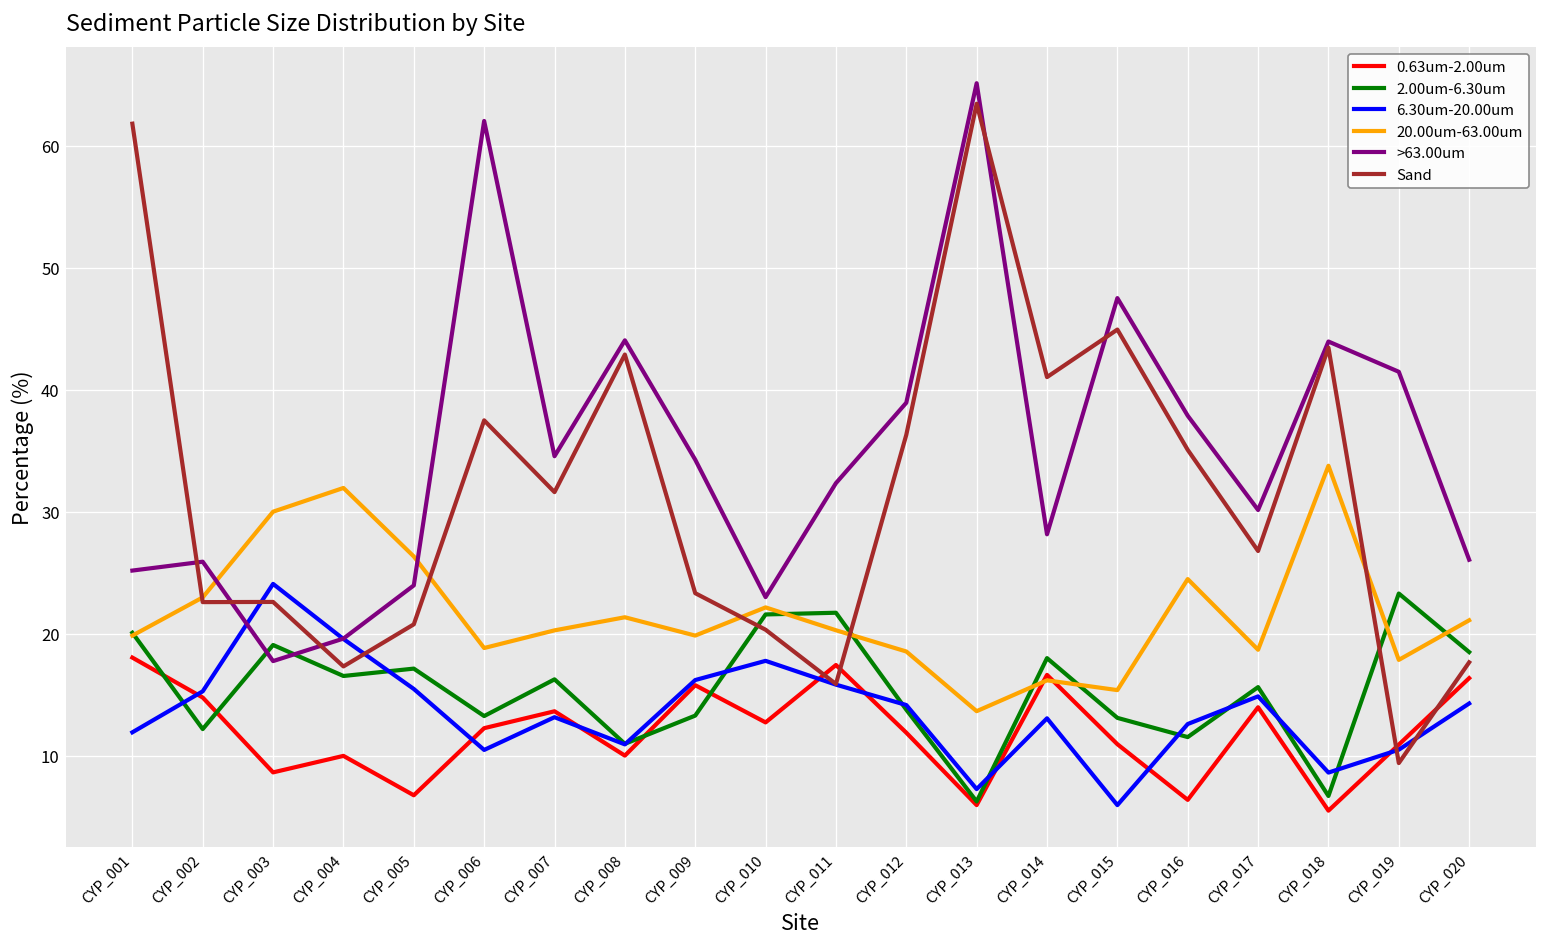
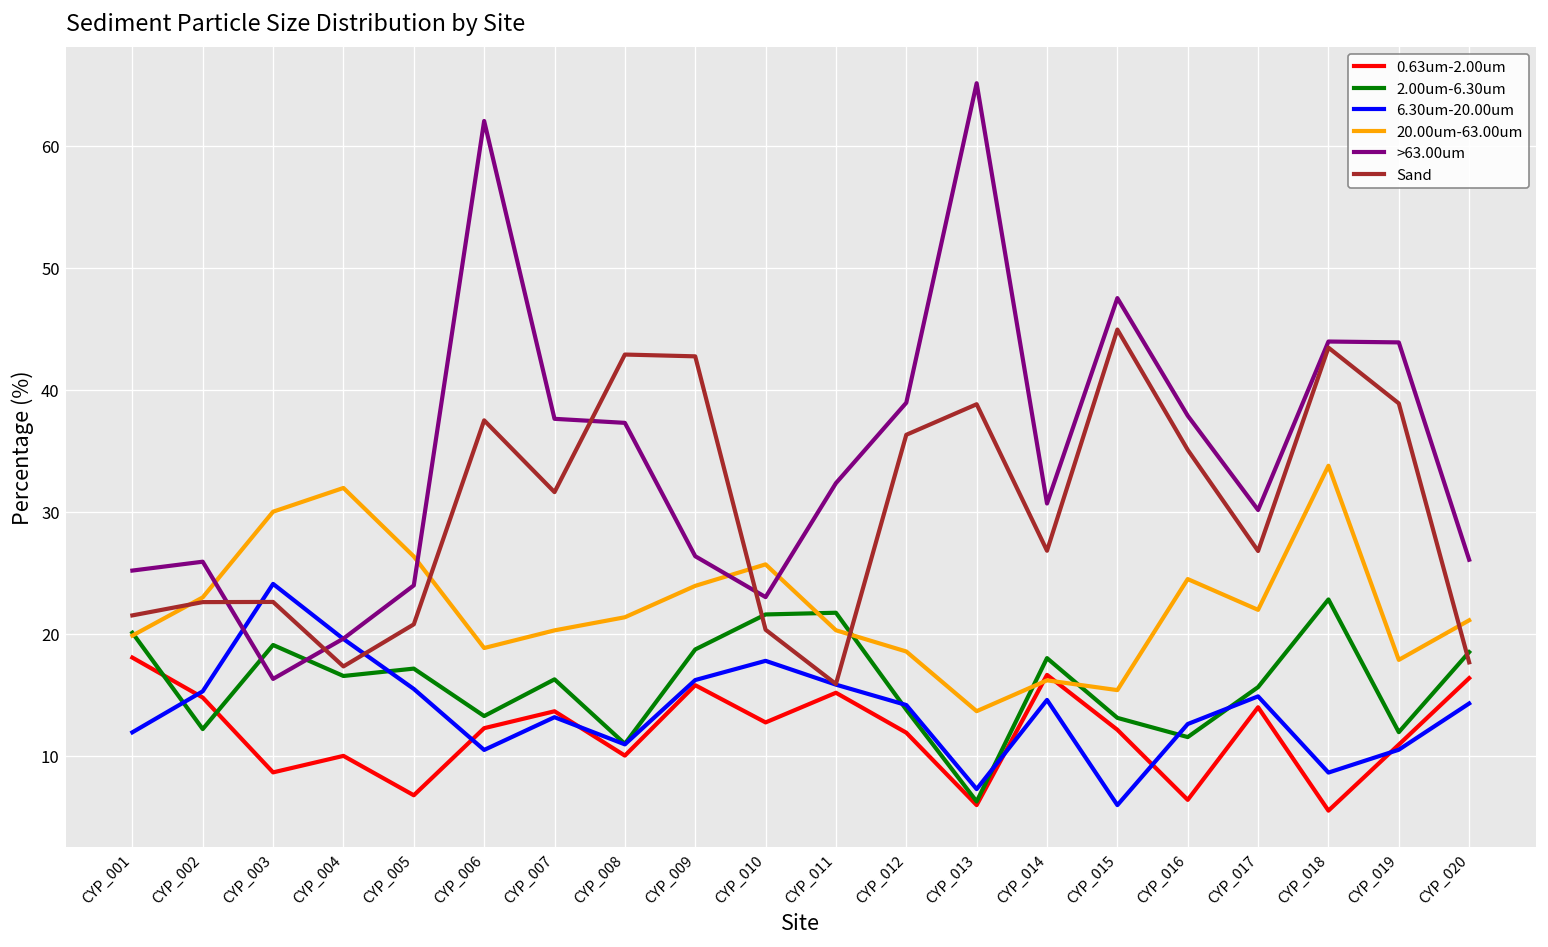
  {
    "0.63um-2.00um": {
      "CYP_001": 18.1,
      "CYP_002": 14.8,
      "CYP_003": 8.7,
      "CYP_004": 10.0,
      "CYP_005": 6.8,
      "CYP_006": 12.3,
      "CYP_007": 13.7,
      "CYP_008": 10.0,
      "CYP_009": 15.8,
      "CYP_010": 12.7,
-     "CYP_011": 17.5,
+     "CYP_011": 15.2,
      "CYP_012": 11.9,
      "CYP_013": 6.0,
      "CYP_014": 16.6,
-     "CYP_015": 11.0,
+     "CYP_015": 12.1,
      "CYP_016": 6.4,
      "CYP_017": 14.0,
      "CYP_018": 5.5,
      "CYP_019": 10.9,
      "CYP_020": 16.4
    },
    "2.00um-6.30um": {
      "CYP_002": 12.2,
      "CYP_003": 19.1,
      "CYP_004": 16.6,
      "CYP_005": 17.2,
      "CYP_006": 13.3,
      "CYP_007": 16.3,
-     "CYP_009": 13.3,
+     "CYP_009": 18.7,
      "CYP_010": 21.6,
      "CYP_011": 21.7,
      "CYP_012": 13.8,
      "CYP_013": 6.3,
      "CYP_014": 18.0,
      "CYP_015": 13.1,
      "CYP_016": 11.5,
      "CYP_017": 15.6,
-     "CYP_018": 6.7,
-     "CYP_019": 23.3,
+     "CYP_018": 22.8,
+     "CYP_019": 11.9,
      "CYP_020": 18.5
    },
    "6.30um-20.00um": {
      "CYP_001": 11.9,
      "CYP_002": 15.3,
      "CYP_003": 24.1,
      "CYP_005": 15.5,
      "CYP_006": 10.5,
      "CYP_007": 13.2,
      "CYP_009": 16.2,
      "CYP_010": 17.8,
      "CYP_012": 14.2,
      "CYP_013": 7.3,
-     "CYP_014": 13.1,
+     "CYP_014": 14.6,
      "CYP_015": 6.0,
      "CYP_016": 12.6,
      "CYP_017": 14.9,
      "CYP_018": 8.6,
      "CYP_019": 10.5,
      "CYP_020": 14.3
    },
    "20.00um-63.00um": {
      "CYP_002": 23.0,
      "CYP_003": 30.0,
      "CYP_004": 32.0,
      "CYP_005": 26.3,
      "CYP_006": 18.8,
      "CYP_007": 20.3,
      "CYP_008": 21.4,
-     "CYP_009": 19.9,
-     "CYP_010": 22.2,
+     "CYP_009": 23.9,
+     "CYP_010": 25.7,
      "CYP_011": 20.3,
      "CYP_012": 18.6,
      "CYP_013": 13.7,
      "CYP_014": 16.2,
      "CYP_015": 15.4,
      "CYP_016": 24.5,
-     "CYP_017": 18.7,
+     "CYP_017": 22.0,
      "CYP_018": 33.8,
      "CYP_019": 17.9,
      "CYP_020": 21.1
    },
    ">63.00um": {
      "CYP_001": 25.2,
      "CYP_002": 25.9,
-     "CYP_003": 17.8,
+     "CYP_003": 16.3,
      "CYP_005": 24.0,
      "CYP_006": 62.0,
-     "CYP_007": 34.6,
-     "CYP_008": 44.1,
-     "CYP_009": 34.3,
+     "CYP_007": 37.6,
+     "CYP_008": 37.3,
+     "CYP_009": 26.4,
      "CYP_010": 23.0,
      "CYP_011": 32.4,
      "CYP_012": 38.9,
      "CYP_013": 65.1,
-     "CYP_014": 28.2,
+     "CYP_014": 30.7,
      "CYP_015": 47.5,
      "CYP_016": 37.9,
      "CYP_017": 30.2,
      "CYP_018": 44.0,
-     "CYP_019": 41.5,
+     "CYP_019": 43.9,
      "CYP_020": 26.1
    },
    "Sand": {
-     "CYP_001": 61.8,
+     "CYP_001": 21.5,
      "CYP_002": 22.6,
      "CYP_003": 22.6,
      "CYP_004": 17.3,
      "CYP_005": 20.8,
      "CYP_006": 37.5,
      "CYP_007": 31.6,
      "CYP_008": 42.9,
-     "CYP_009": 23.3,
+     "CYP_009": 42.7,
      "CYP_010": 20.3,
      "CYP_012": 36.3,
-     "CYP_013": 63.5,
-     "CYP_014": 41.0,
+     "CYP_013": 38.8,
+     "CYP_014": 26.8,
      "CYP_015": 44.9,
      "CYP_016": 35.1,
      "CYP_017": 26.8,
      "CYP_018": 43.5,
-     "CYP_019": 9.4,
+     "CYP_019": 38.9,
      "CYP_020": 17.7
    }
  }
